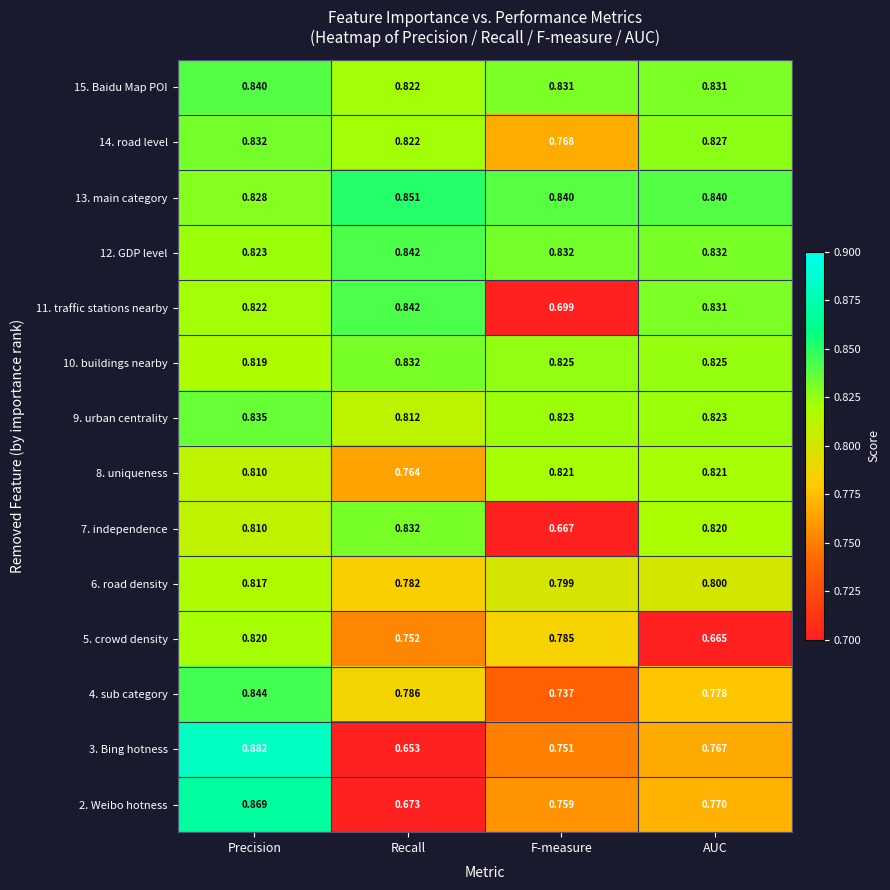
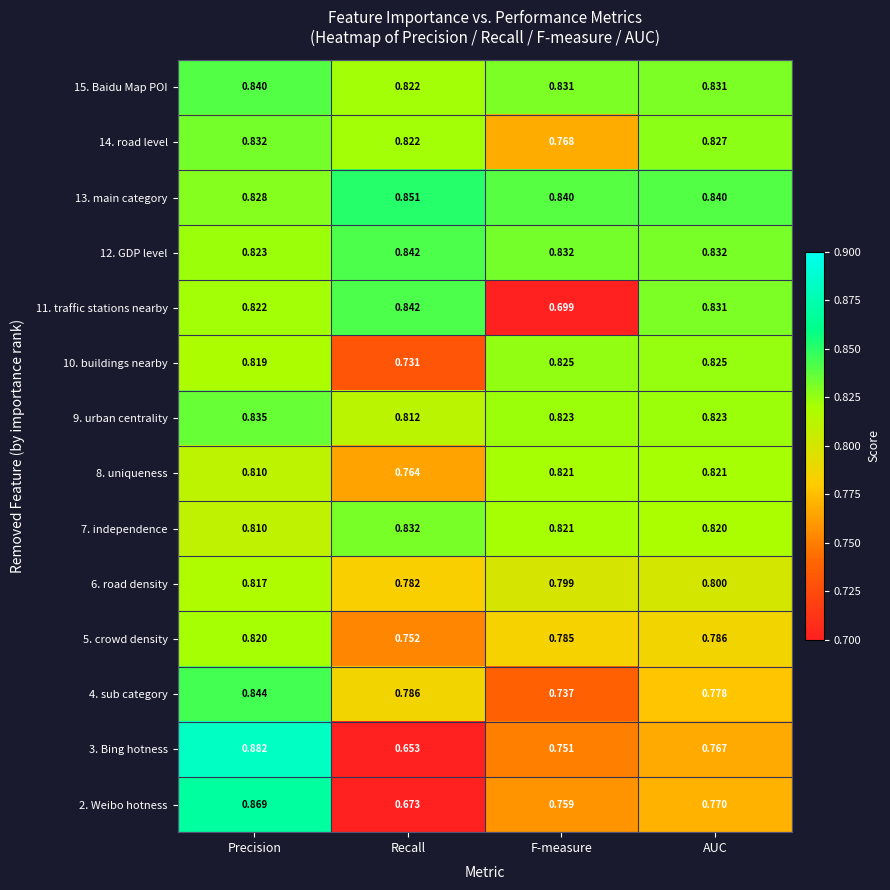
  {
    "15. Baidu Map POI": {
      "Precision": 0.840,
      "Recall": 0.822,
      "F-measure": 0.831,
      "AUC": 0.831
    },
    "14. road level": {
      "Precision": 0.832,
      "Recall": 0.822,
      "F-measure": 0.768,
      "AUC": 0.827
    },
    "13. main category": {
      "Precision": 0.828,
      "Recall": 0.851,
      "F-measure": 0.840,
      "AUC": 0.840
    },
    "12. GDP level": {
      "Precision": 0.823,
      "Recall": 0.842,
      "F-measure": 0.832,
      "AUC": 0.832
    },
    "11. traffic stations nearby": {
      "Precision": 0.822,
      "Recall": 0.842,
      "F-measure": 0.699,
      "AUC": 0.831
    },
    "10. buildings nearby": {
      "Precision": 0.819,
-     "Recall": 0.832,
+     "Recall": 0.731,
      "F-measure": 0.825,
      "AUC": 0.825
    },
    "9. urban centrality": {
      "Precision": 0.835,
      "Recall": 0.812,
      "F-measure": 0.823,
      "AUC": 0.823
    },
    "8. uniqueness": {
      "Precision": 0.810,
      "Recall": 0.764,
      "F-measure": 0.821,
      "AUC": 0.821
    },
    "7. independence": {
      "Precision": 0.810,
      "Recall": 0.832,
-     "F-measure": 0.667,
+     "F-measure": 0.821,
      "AUC": 0.820
    },
    "6. road density": {
      "Precision": 0.817,
      "Recall": 0.782,
      "F-measure": 0.799,
      "AUC": 0.800
    },
    "5. crowd density": {
      "Precision": 0.820,
      "Recall": 0.752,
      "F-measure": 0.785,
-     "AUC": 0.665
+     "AUC": 0.786
    },
    "4. sub category": {
      "Precision": 0.844,
      "Recall": 0.786,
      "F-measure": 0.737,
      "AUC": 0.778
    },
    "3. Bing hotness": {
      "Precision": 0.882,
      "Recall": 0.653,
      "F-measure": 0.751,
      "AUC": 0.767
    },
    "2. Weibo hotness": {
      "Precision": 0.869,
      "Recall": 0.673,
      "F-measure": 0.759,
      "AUC": 0.770
    }
  }
